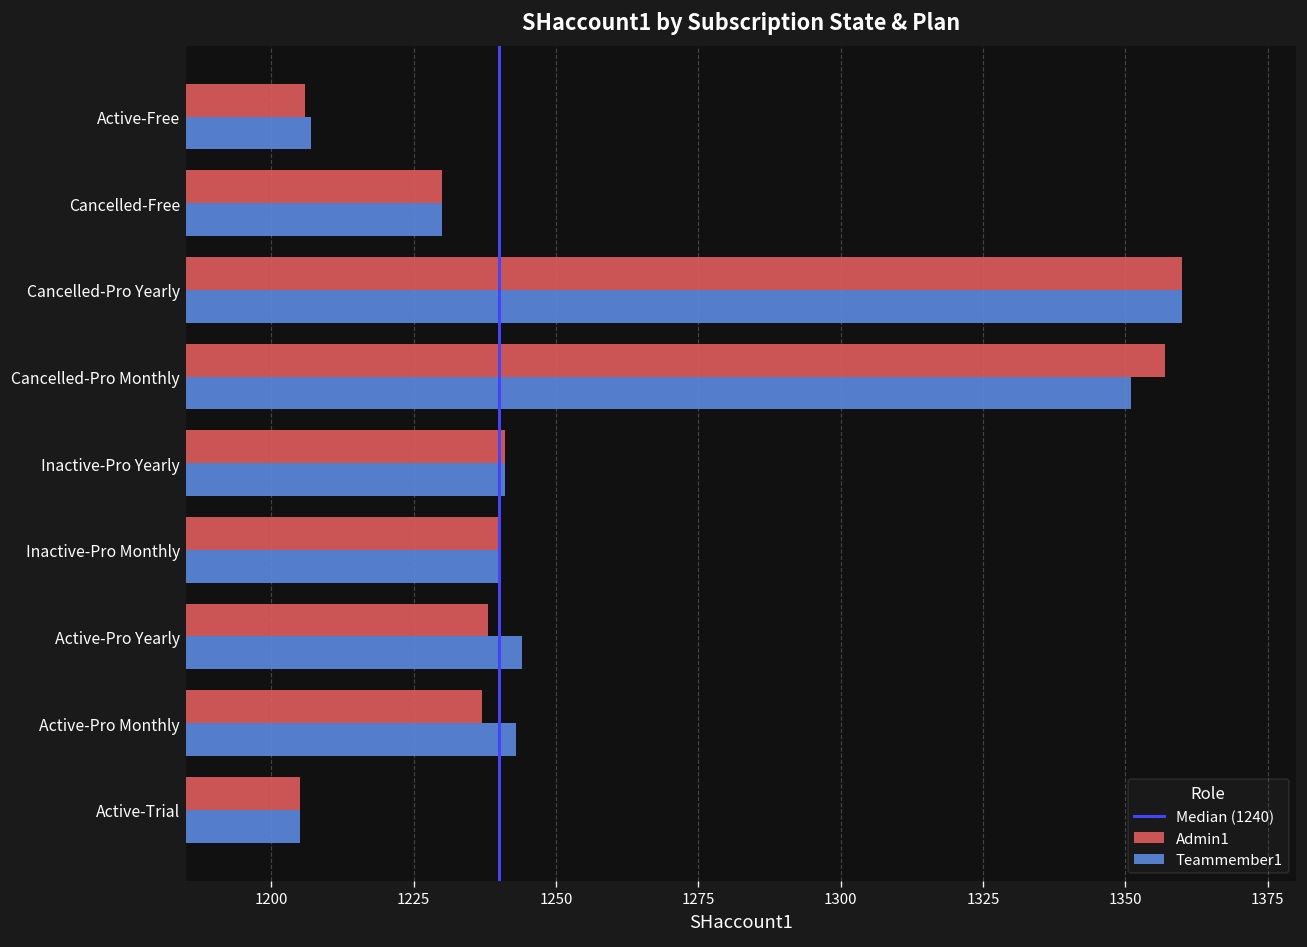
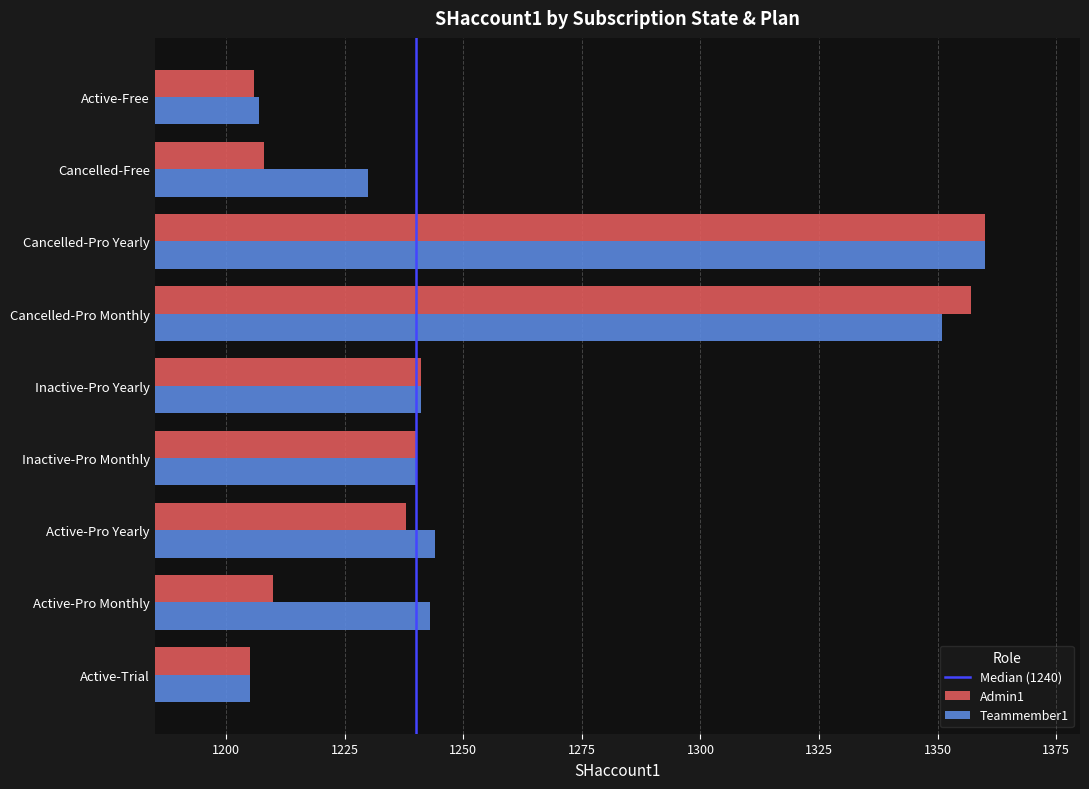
  {
    "Admin1": {
      "Active-Free": 1206,
-     "Cancelled-Free": 1230,
+     "Cancelled-Free": 1208,
      "Cancelled-Pro Yearly": 1360,
      "Cancelled-Pro Monthly": 1357,
      "Inactive-Pro Yearly": 1241,
      "Inactive-Pro Monthly": 1240,
      "Active-Pro Yearly": 1238,
-     "Active-Pro Monthly": 1237,
+     "Active-Pro Monthly": 1210,
      "Active-Trial": 1205
    },
    "Teammember1": {
      "Active-Free": 1207,
      "Cancelled-Free": 1230,
      "Cancelled-Pro Yearly": 1360,
      "Cancelled-Pro Monthly": 1351,
      "Inactive-Pro Yearly": 1241,
      "Inactive-Pro Monthly": 1240,
      "Active-Pro Yearly": 1244,
      "Active-Pro Monthly": 1243,
      "Active-Trial": 1205
    }
  }
